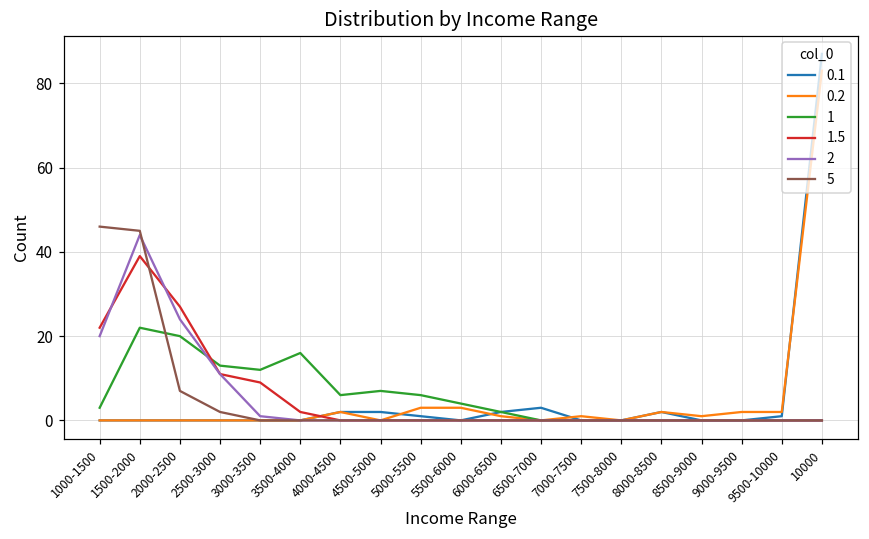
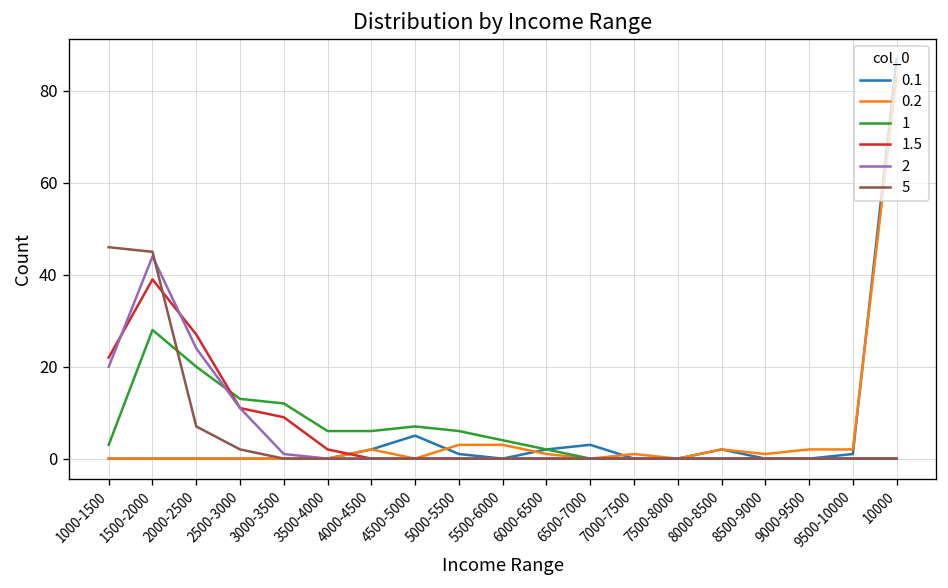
  {
    "0.1": {
-     "4500-5000": 2,
+     "4500-5000": 5,
      "5000-5500": 1,
      "6500-7000": 3,
      "9500-10000": 1
    },
    "0.2": {
      "5000-5500": 3,
      "5500-6000": 3,
      "6000-6500": 1,
      "7000-7500": 1,
      "8500-9000": 1,
      "9000-9500": 2,
      "9500-10000": 2
    },
    "1": {
      "1000-1500": 3,
-     "1500-2000": 22,
+     "1500-2000": 28,
      "2000-2500": 20,
      "2500-3000": 13,
      "3000-3500": 12,
-     "3500-4000": 16,
+     "3500-4000": 6,
      "4000-4500": 6,
      "4500-5000": 7,
      "5000-5500": 6,
      "5500-6000": 4
    },
    "1.5": {
      "1000-1500": 22,
      "1500-2000": 39,
      "2000-2500": 27,
      "3000-3500": 9,
      "3500-4000": 2
    },
    "2": {
      "1000-1500": 20,
      "1500-2000": 44,
      "2000-2500": 24,
      "3000-3500": 1
    },
    "5": {
      "1000-1500": 46,
      "1500-2000": 45,
      "2000-2500": 7,
      "2500-3000": 2
    }
  }
